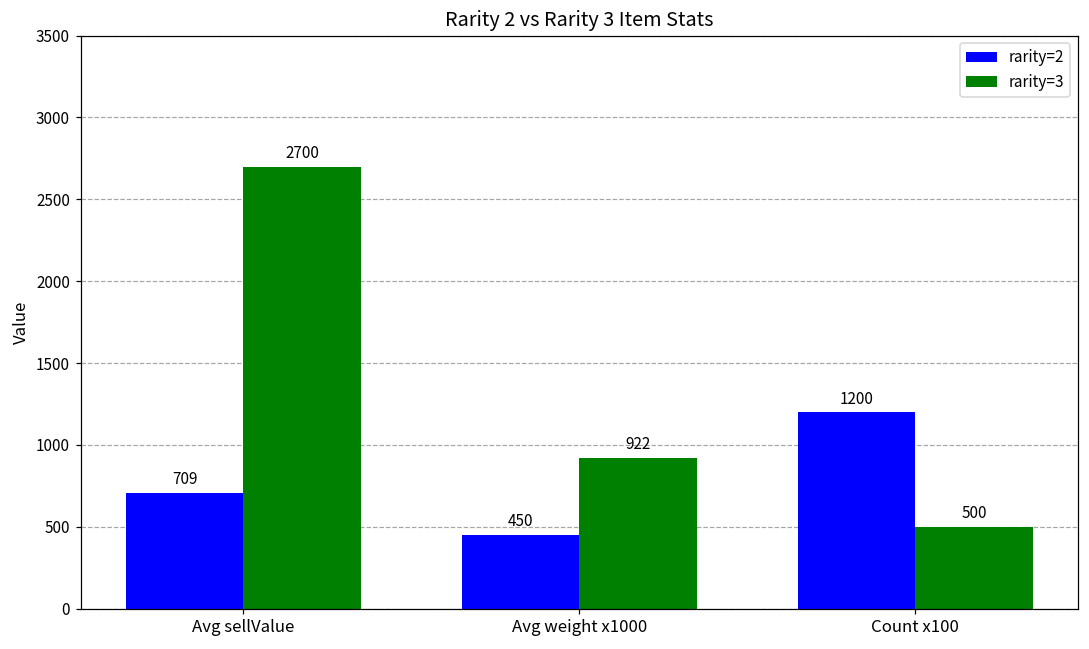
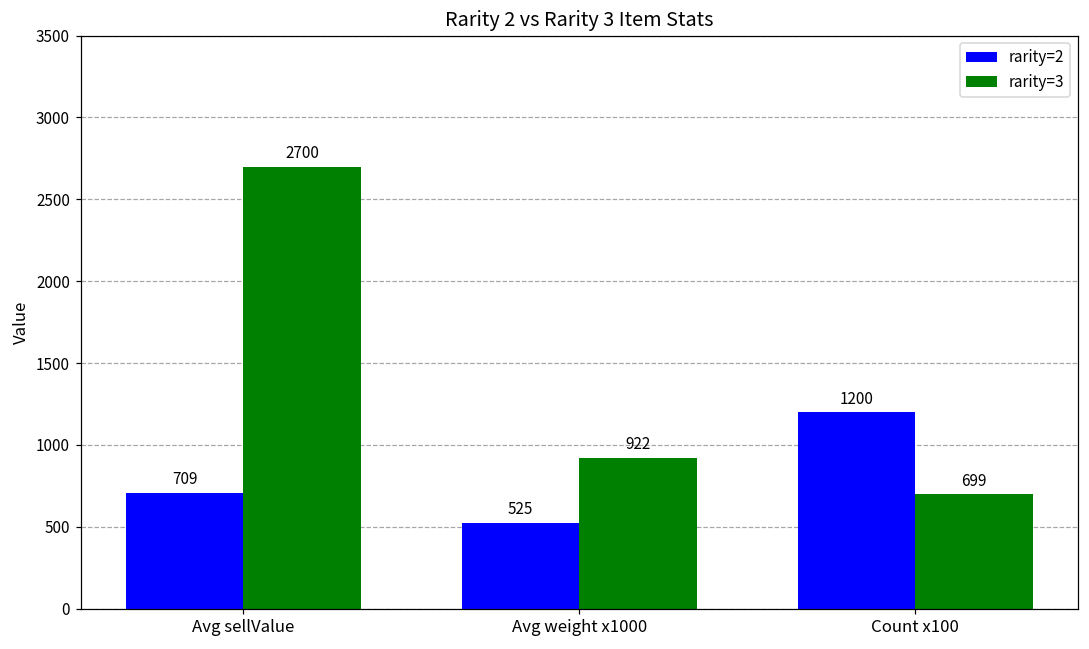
  {
    "rarity=2": {
      "Avg sellValue": 709,
-     "Avg weight x1000": 450,
+     "Avg weight x1000": 525,
      "Count x100": 1200
    },
    "rarity=3": {
      "Avg sellValue": 2700,
      "Avg weight x1000": 922,
-     "Count x100": 500
+     "Count x100": 699
    }
  }
